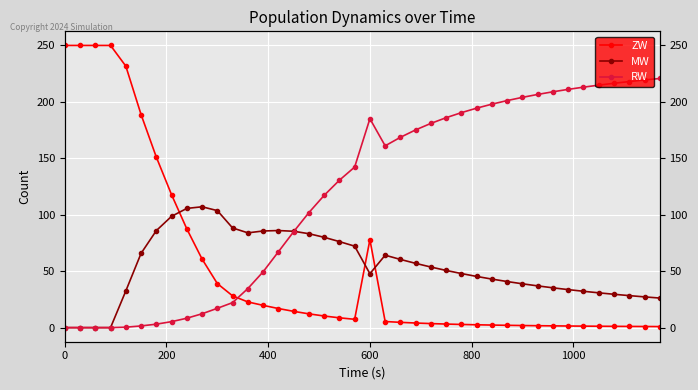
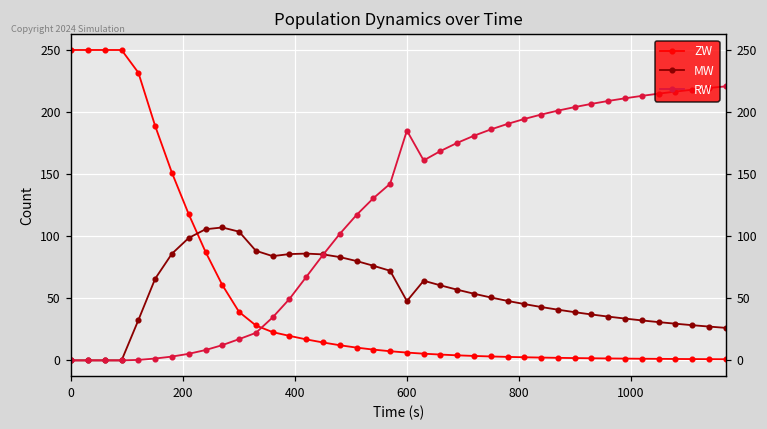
  {
    "ZW": {
      "0": 250,
-     "600": 78
+     "600": 6
    },
    "MW": {
      "600": 48
    },
    "RW": {
      "600": 185
    }
  }
